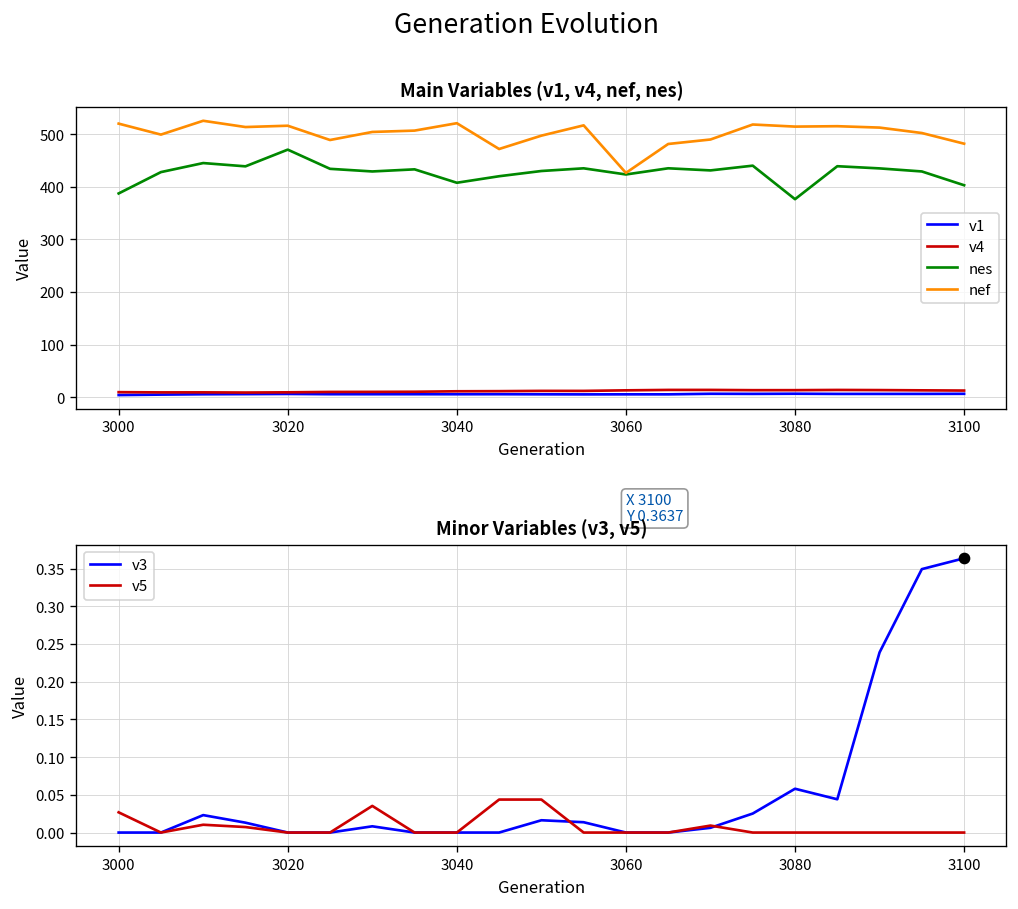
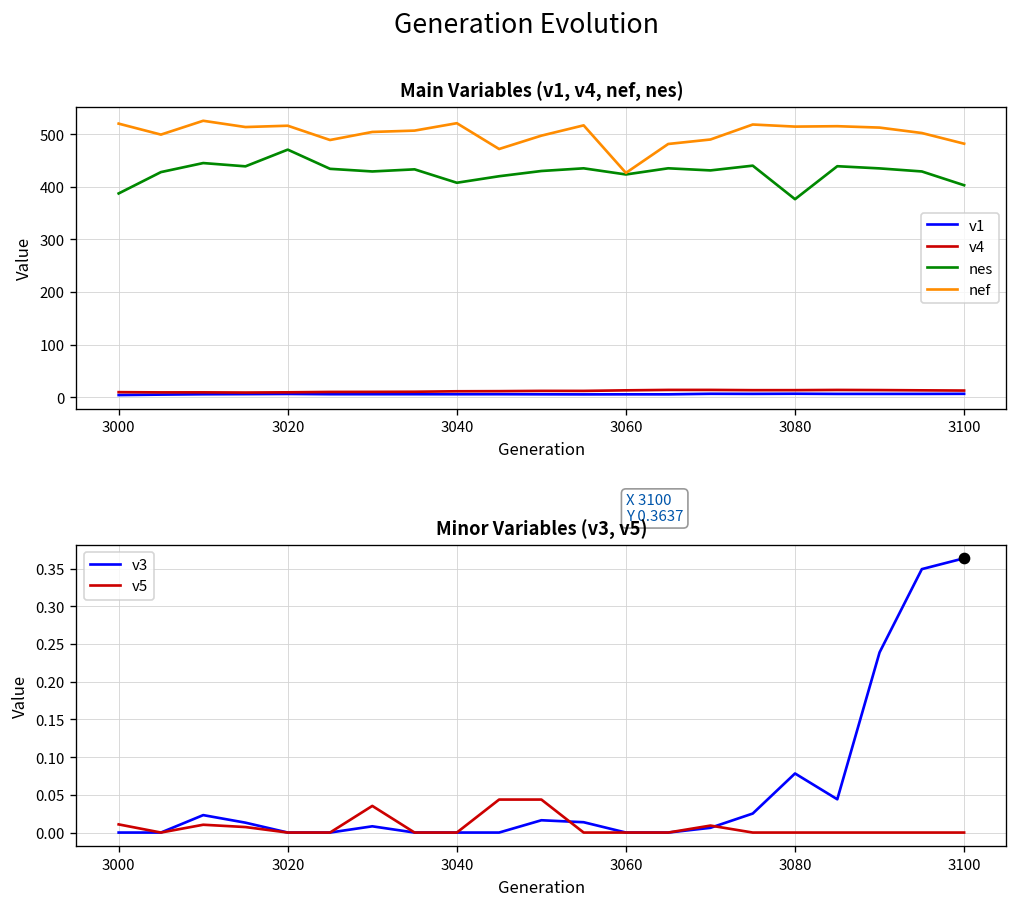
  {
    "Main Variables (v1, v4, nef, nes)": {
      "v1": {
        "3060": 10,
        "3080": 10,
        "3100": 10
      },
      "v4": {
        "3060": 10,
        "3080": 10,
        "3100": 10
      },
      "nes": {
        "3000": 390,
        "3020": 470,
        "3040": 410,
        "3080": 380,
        "3100": 400
      },
      "nef": {
        "3000": 520,
        "3020": 520,
        "3040": 520,
        "3080": 510,
        "3100": 480
      }
    },
    "Minor Variables (v3, v5)": {
      "v3": {
        "3000": 0.00,
-       "3080": 0.06
+       "3080": 0.08
      },
      "v5": {
-       "3000": 0.03,
+       "3000": 0.01,
        "3080": 0.00,
        "3100": 0.00
      }
    }
  }
